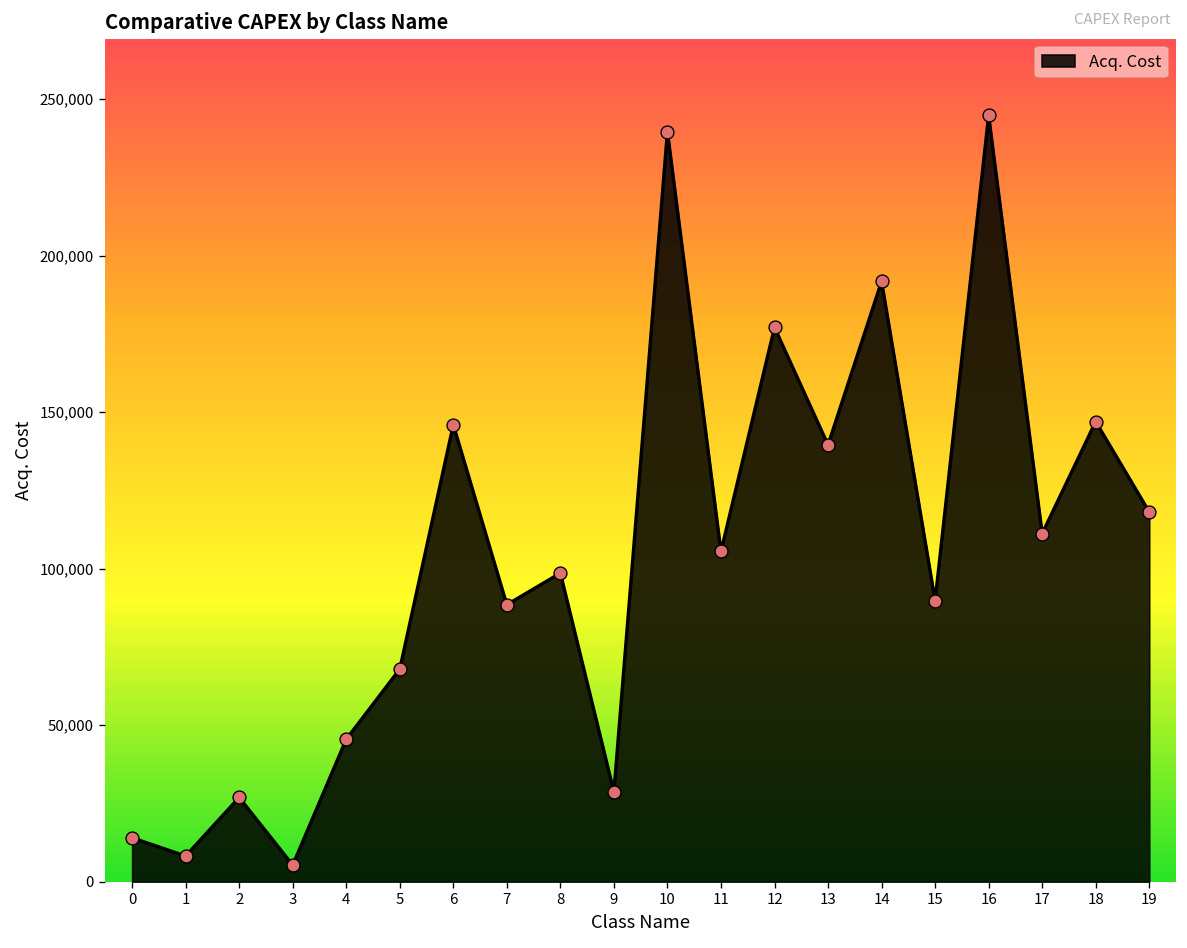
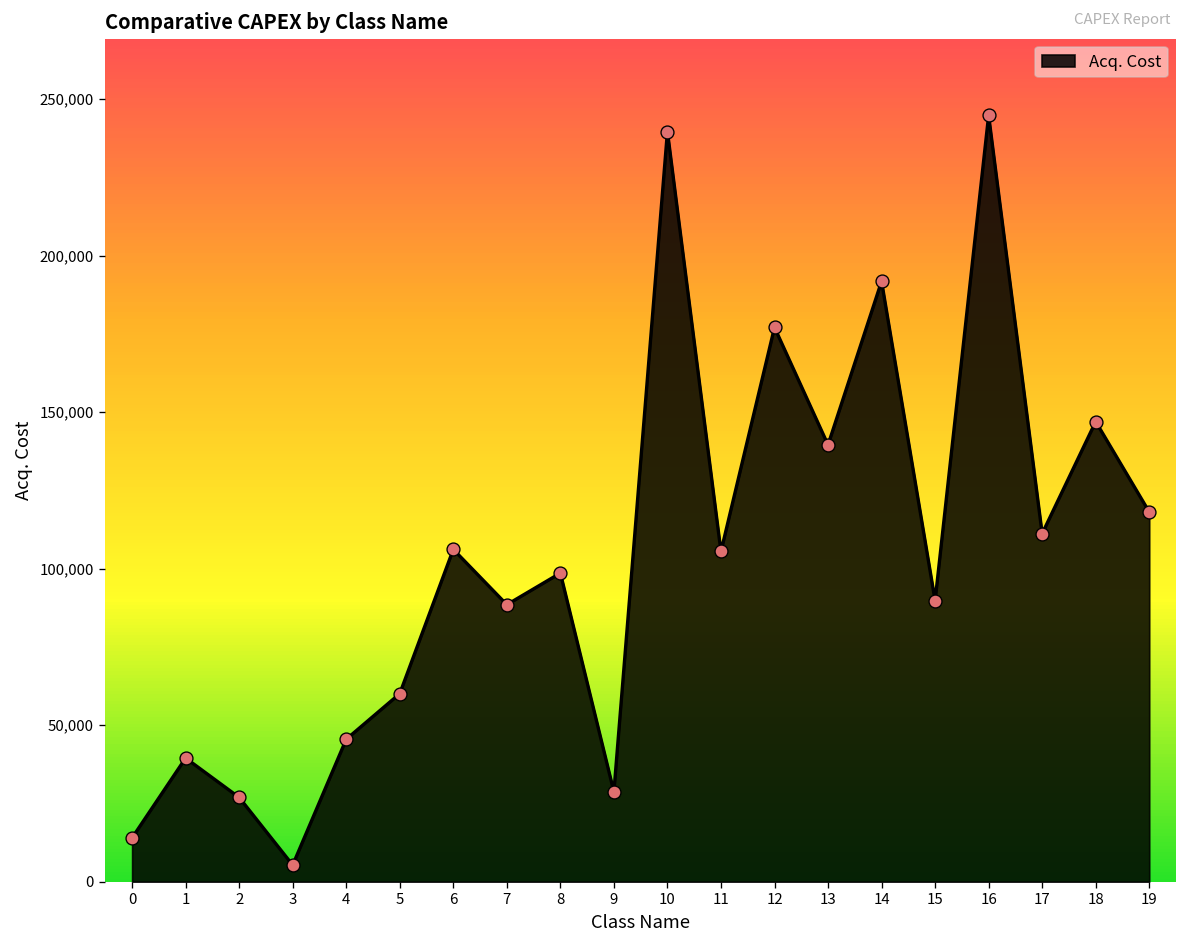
  {
    "0": "14,000",
-   "1": "8,000",
+   "1": "39,000",
    "2": "27,000",
    "3": "5,000",
    "4": "46,000",
-   "5": "68,000",
-   "6": "146,000",
+   "5": "60,000",
+   "6": "106,000",
    "7": "89,000",
    "8": "99,000",
    "9": "29,000",
    "10": "240,000",
    "11": "106,000",
    "12": "177,000",
    "13": "140,000",
    "14": "192,000",
    "15": "90,000",
    "16": "245,000",
    "17": "111,000",
    "18": "147,000",
    "19": "118,000"
  }
